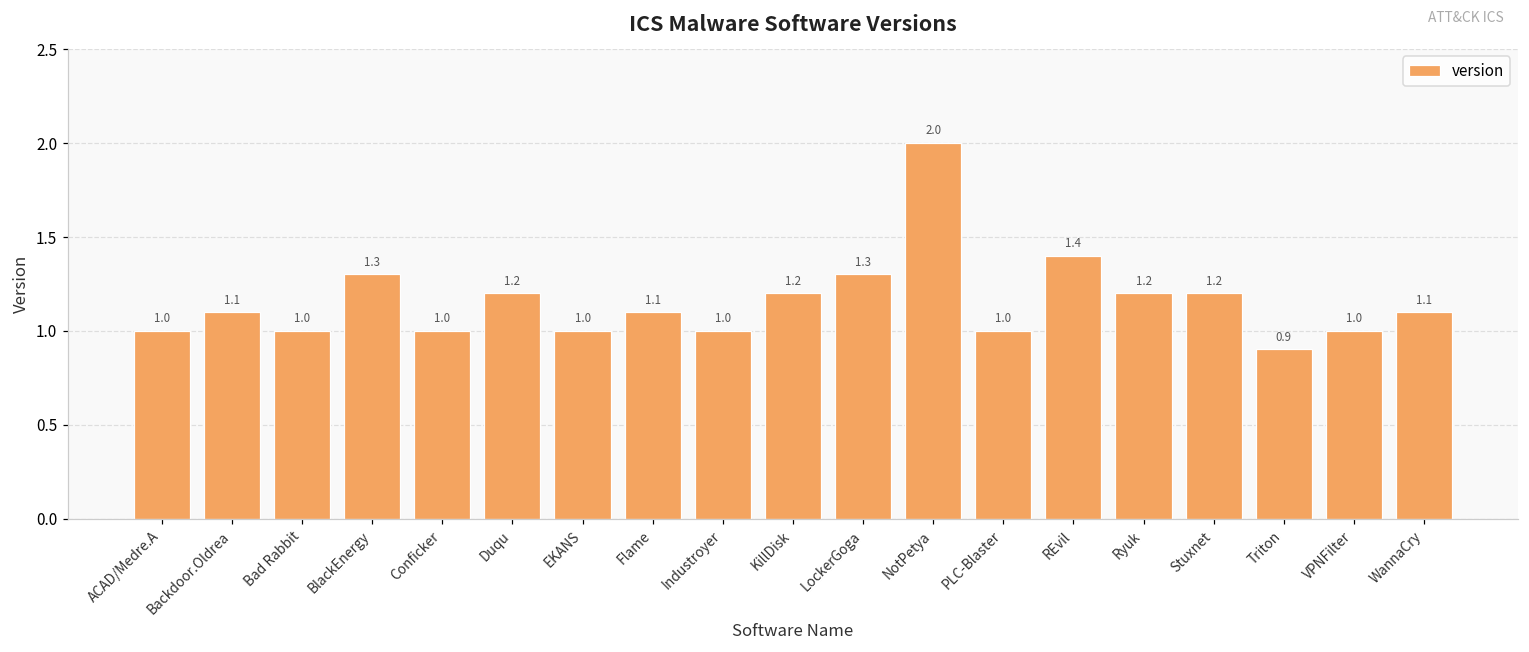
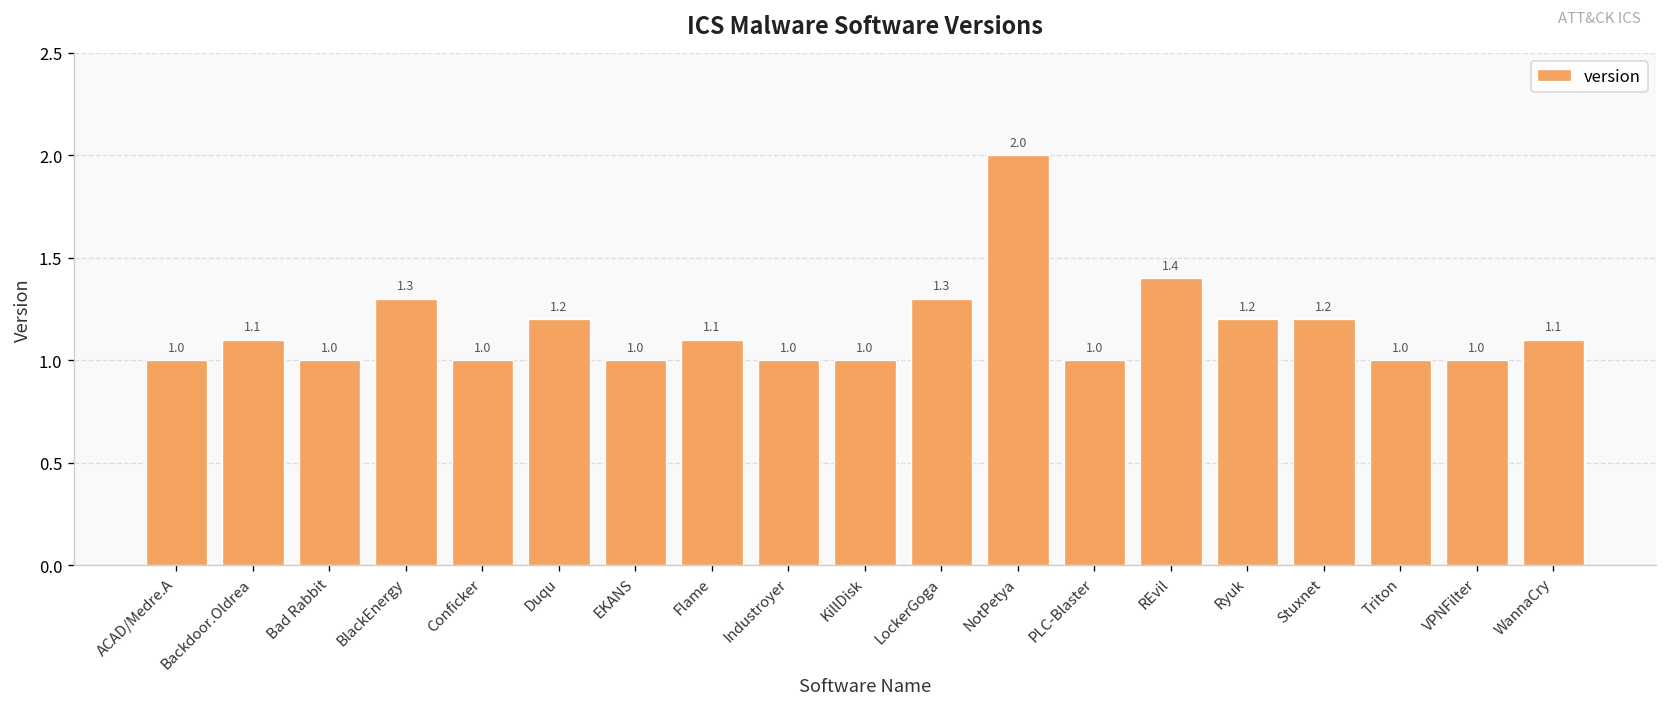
  {
    "ACAD/Medre.A": 1.0,
    "Backdoor.Oldrea": 1.1,
    "Bad Rabbit": 1.0,
    "BlackEnergy": 1.3,
    "Conficker": 1.0,
    "Duqu": 1.2,
    "EKANS": 1.0,
    "Flame": 1.1,
    "Industroyer": 1.0,
-   "KillDisk": 1.2,
+   "KillDisk": 1.0,
    "LockerGoga": 1.3,
    "NotPetya": 2.0,
    "PLC-Blaster": 1.0,
    "REvil": 1.4,
    "Ryuk": 1.2,
    "Stuxnet": 1.2,
-   "Triton": 0.9,
+   "Triton": 1.0,
    "VPNFilter": 1.0,
    "WannaCry": 1.1
  }
